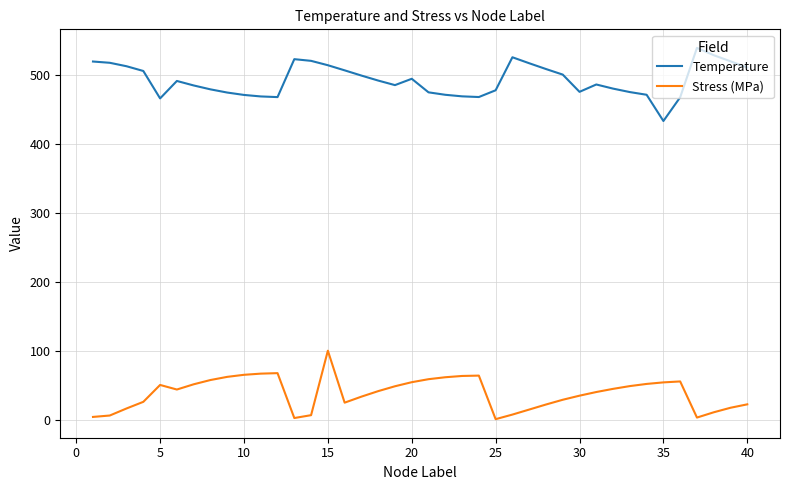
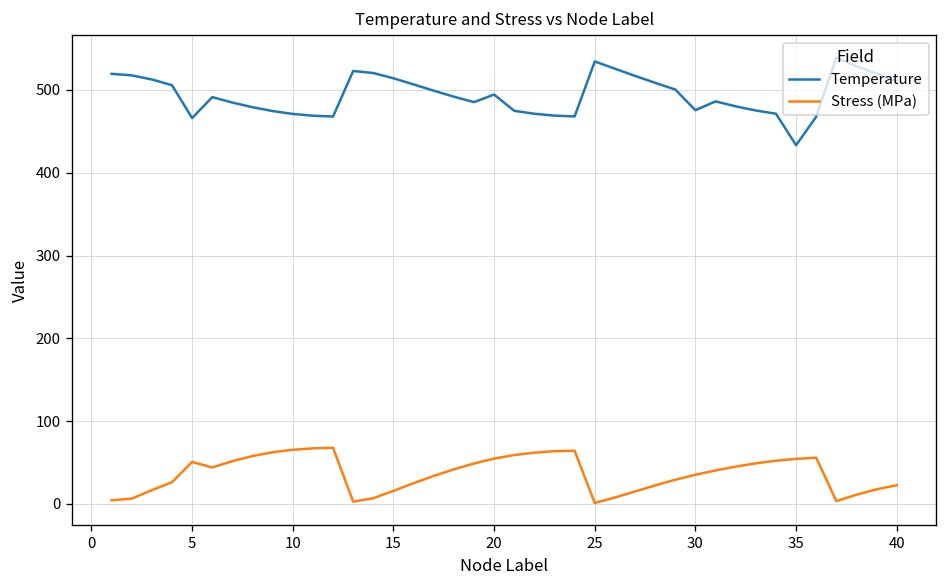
  {
    "Temperature": {
      "5": 470,
      "10": 470,
      "15": 510,
      "20": 490,
-     "25": 480,
+     "25": 530,
      "30": 480,
      "35": 430
    },
    "Stress (MPa)": {
      "5": 50,
      "10": 70,
-     "15": 100,
+     "15": 20,
      "20": 50,
      "25": 0,
      "30": 40,
      "35": 50,
      "40": 20
    }
  }
